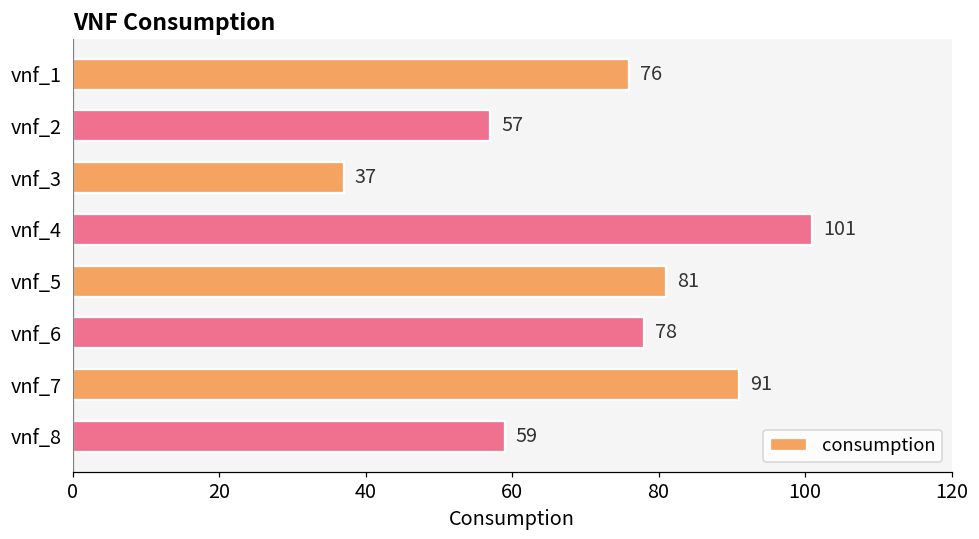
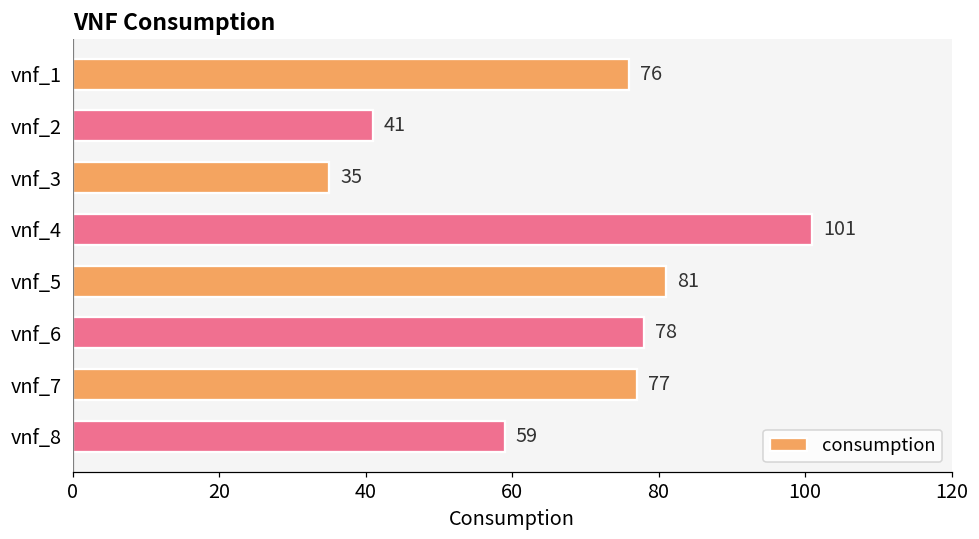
  {
    "vnf_1": 76,
-   "vnf_2": 57,
-   "vnf_3": 37,
+   "vnf_2": 41,
+   "vnf_3": 35,
    "vnf_4": 101,
    "vnf_5": 81,
    "vnf_6": 78,
-   "vnf_7": 91,
+   "vnf_7": 77,
    "vnf_8": 59
  }
